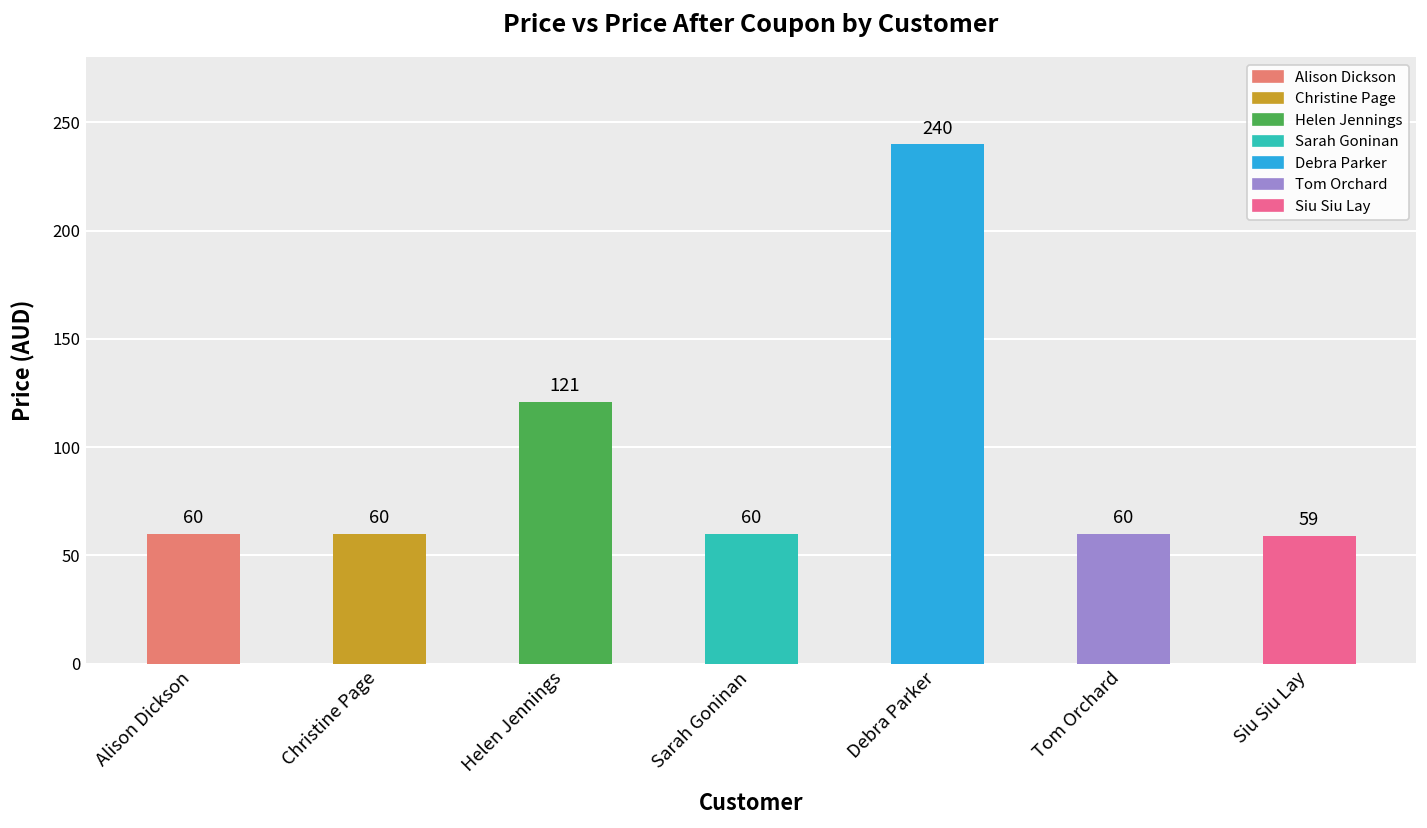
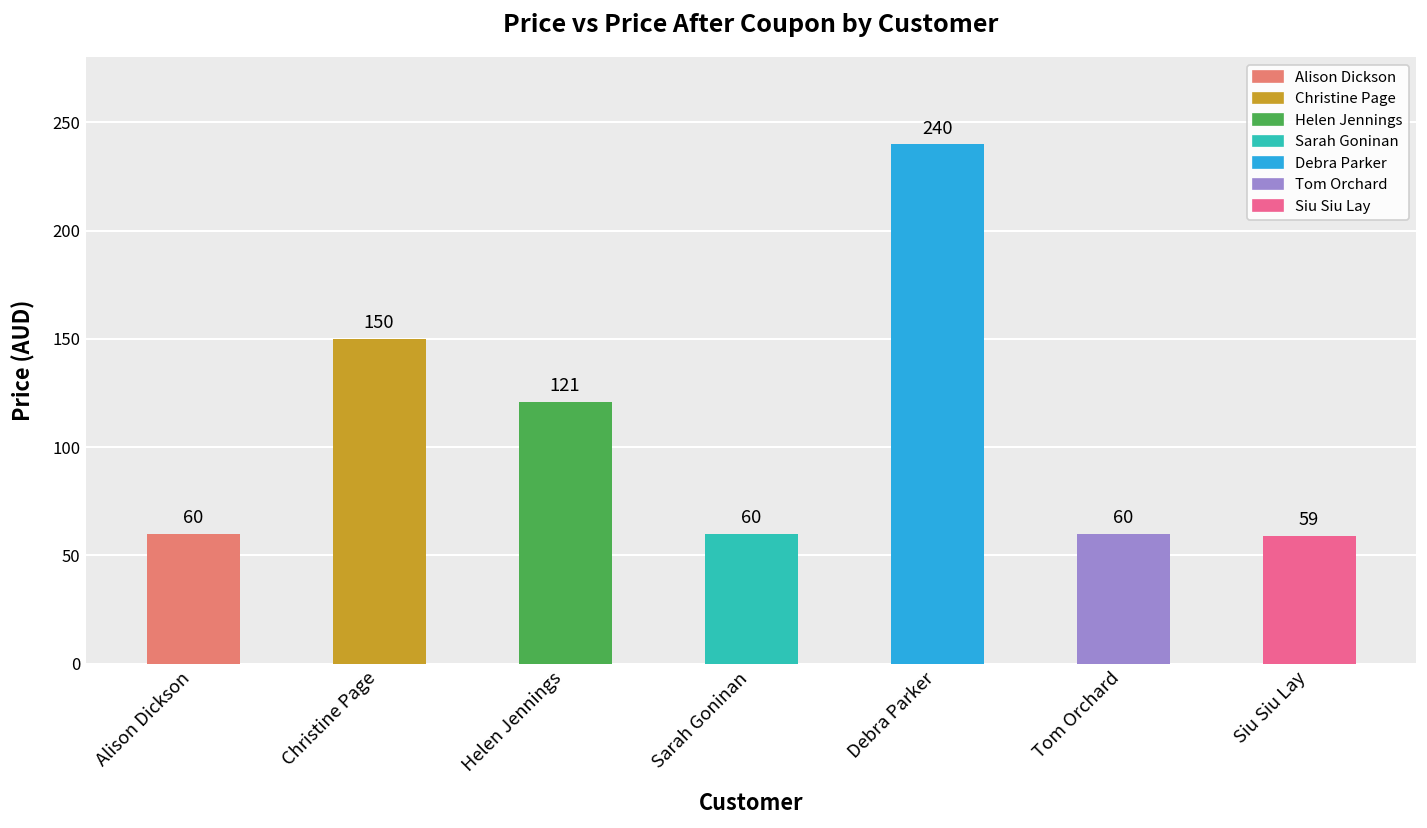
  {
    "Alison Dickson": 60,
-   "Christine Page": 60,
+   "Christine Page": 150,
    "Helen Jennings": 121,
    "Sarah Goninan": 60,
    "Debra Parker": 240,
    "Tom Orchard": 60,
    "Siu Siu Lay": 59
  }
